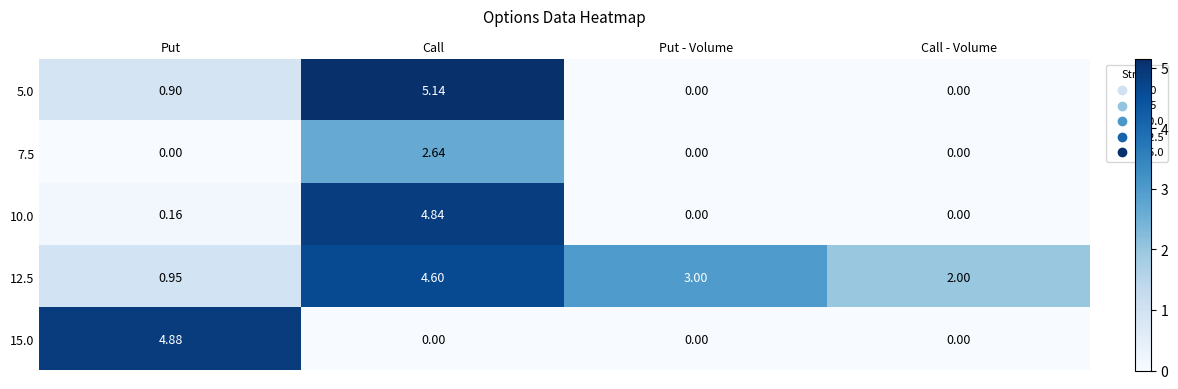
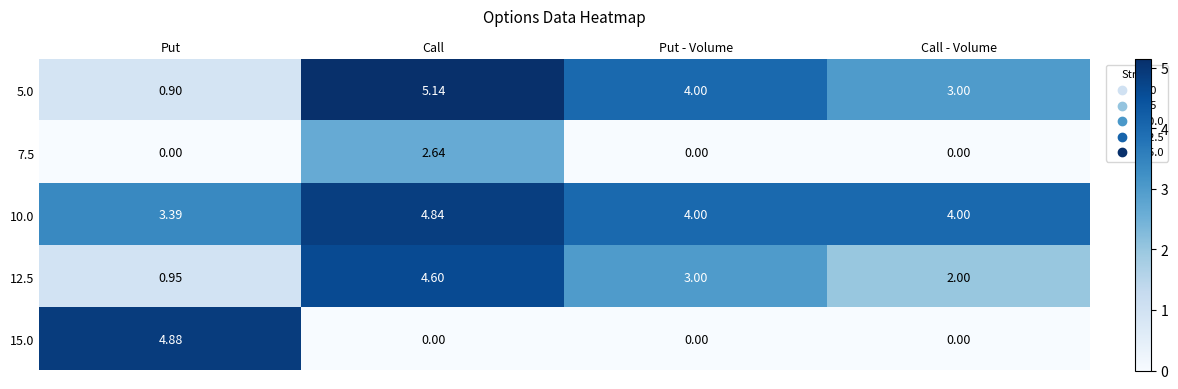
  {
    "5.0": {
      "Put": 0.90,
      "Call": 5.14,
-     "Put - Volume": 0.00,
-     "Call - Volume": 0.00
+     "Put - Volume": 4.00,
+     "Call - Volume": 3.00
    },
    "7.5": {
      "Put": 0.00,
      "Call": 2.64,
      "Put - Volume": 0.00,
      "Call - Volume": 0.00
    },
    "10.0": {
-     "Put": 0.16,
+     "Put": 3.39,
      "Call": 4.84,
-     "Put - Volume": 0.00,
-     "Call - Volume": 0.00
+     "Put - Volume": 4.00,
+     "Call - Volume": 4.00
    },
    "12.5": {
      "Put": 0.95,
      "Call": 4.60,
      "Put - Volume": 3.00,
      "Call - Volume": 2.00
    },
    "15.0": {
      "Put": 4.88,
      "Call": 0.00,
      "Put - Volume": 0.00,
      "Call - Volume": 0.00
    }
  }
